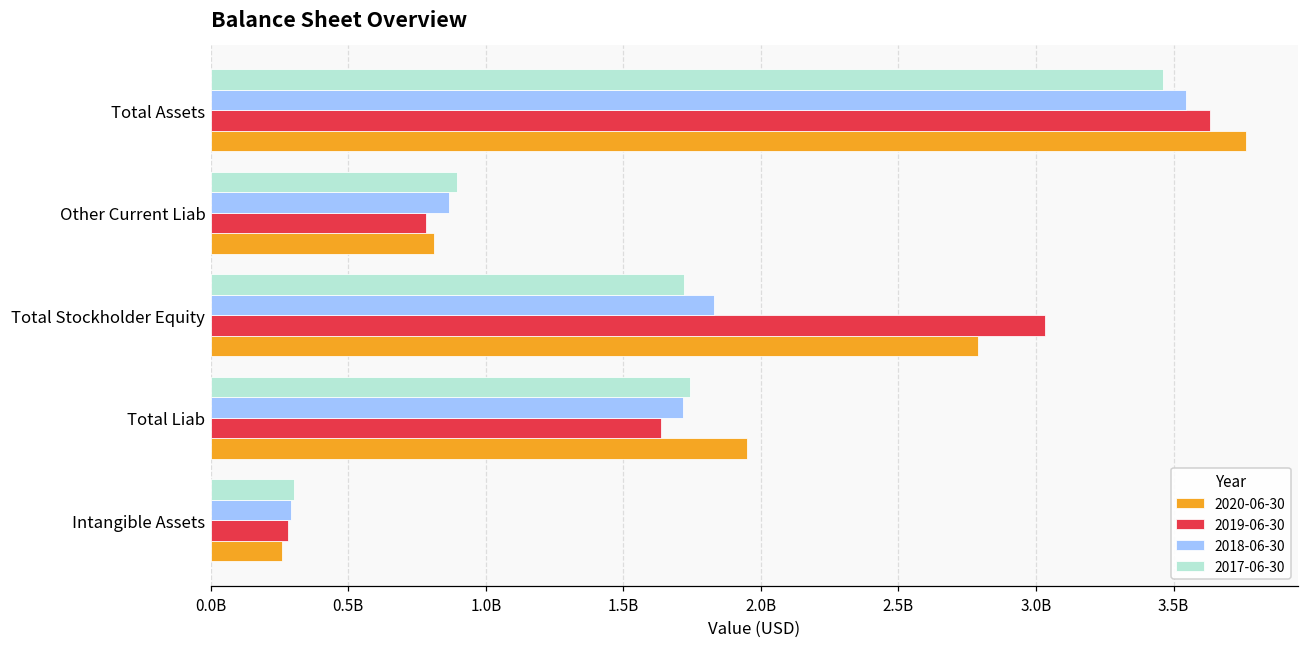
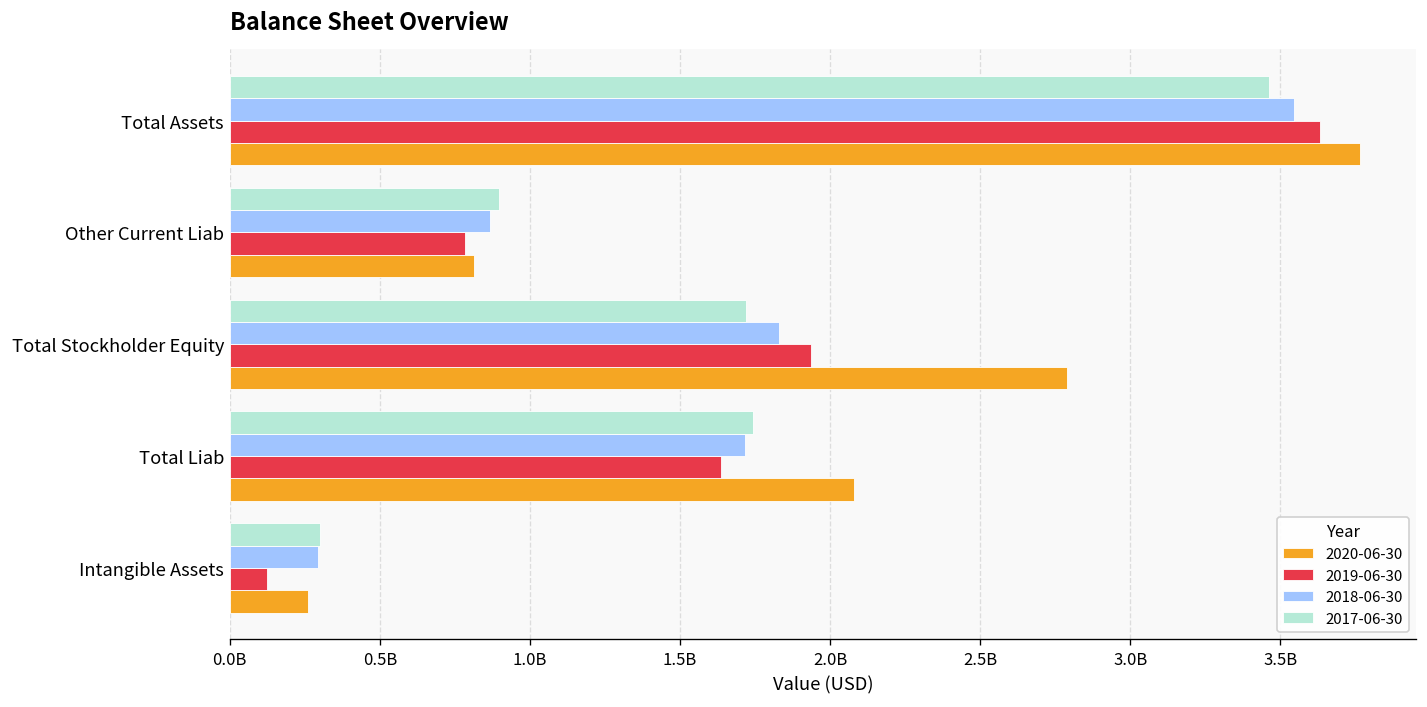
  {
    "2020-06-30": {
      "Total Assets": 3760000000,
      "Other Current Liab": 810000000,
      "Total Stockholder Equity": 2790000000,
-     "Total Liab": 1950000000,
+     "Total Liab": 2080000000,
      "Intangible Assets": 260000000
    },
    "2019-06-30": {
      "Total Assets": 3630000000,
      "Other Current Liab": 780000000,
-     "Total Stockholder Equity": 3030000000,
+     "Total Stockholder Equity": 1940000000,
      "Total Liab": 1640000000,
-     "Intangible Assets": 280000000
+     "Intangible Assets": 120000000
    }
  }
